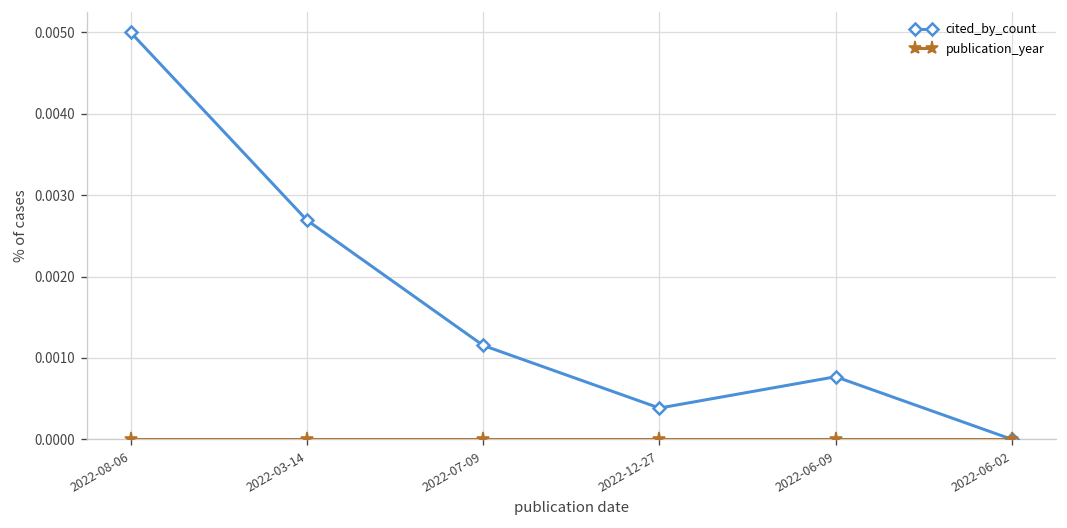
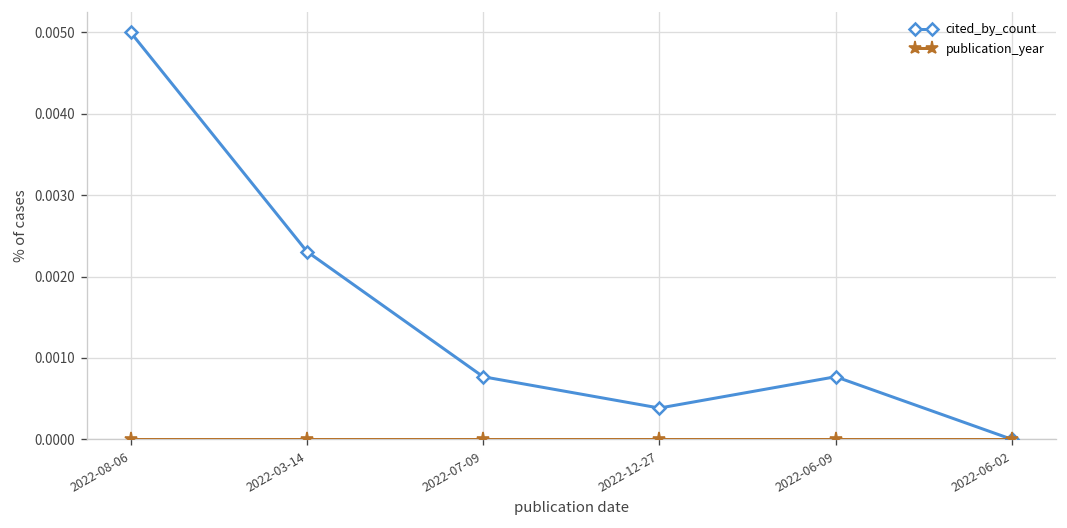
  {
    "cited_by_count": {
      "2022-08-06": 0.0050,
-     "2022-03-14": 0.0027,
-     "2022-07-09": 0.0012,
+     "2022-03-14": 0.0023,
+     "2022-07-09": 0.0008,
      "2022-12-27": 0.0004,
      "2022-06-09": 0.0008
    },
    "publication_year": {
      "2022-08-06": 0.0000,
      "2022-03-14": 0.0000,
      "2022-07-09": 0.0000,
      "2022-12-27": 0.0000,
      "2022-06-09": 0.0000
    }
  }
